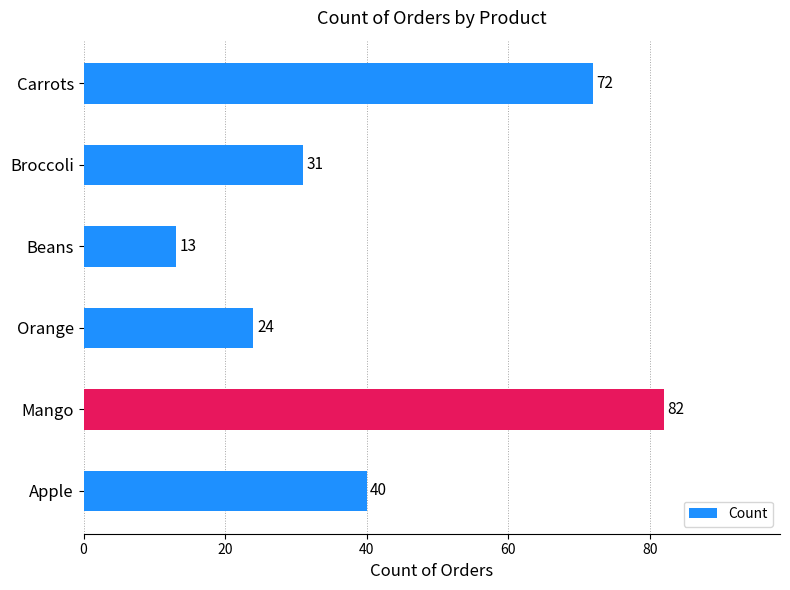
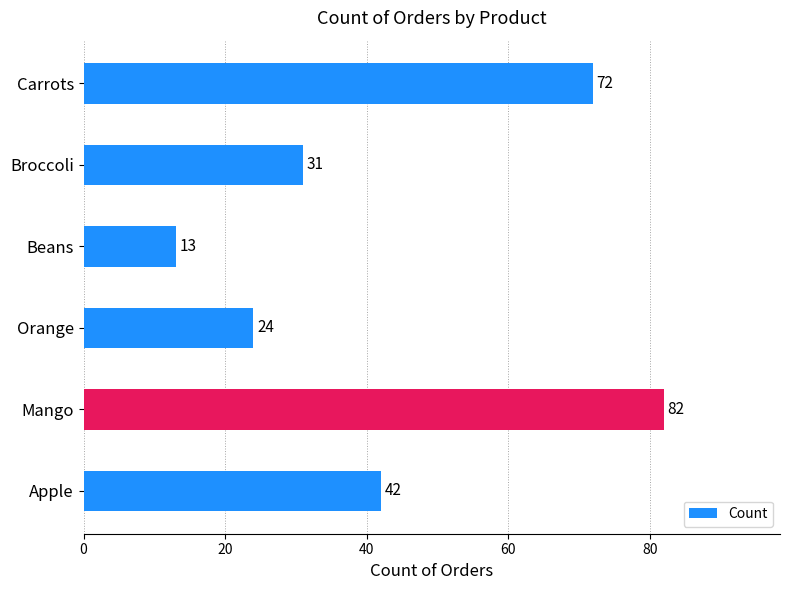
  {
    "Carrots": 72,
    "Broccoli": 31,
    "Beans": 13,
    "Orange": 24,
    "Mango": 82,
-   "Apple": 40
+   "Apple": 42
  }
